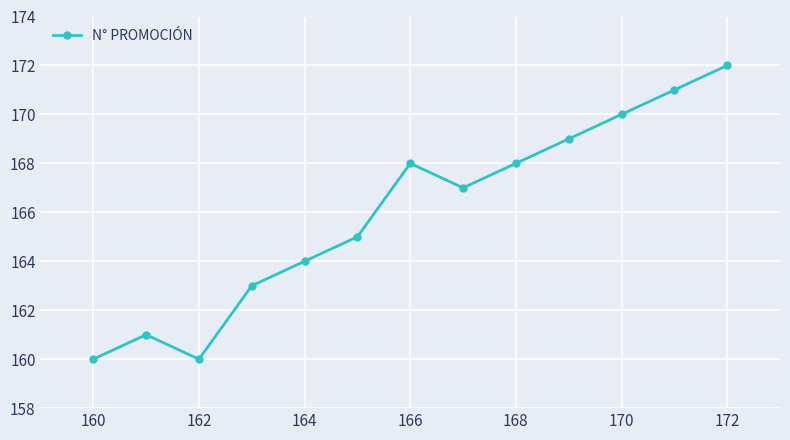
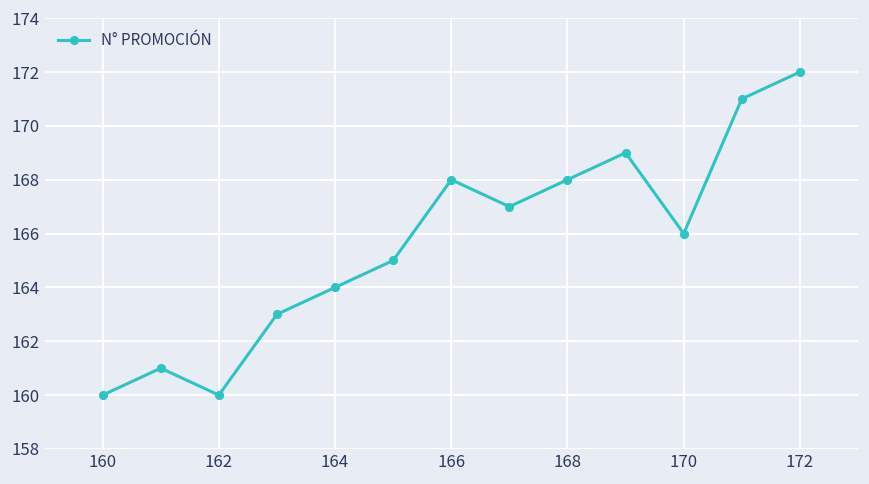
  {
    "160": 160,
    "162": 160,
    "164": 164,
    "166": 168,
    "168": 168,
-   "170": 170,
+   "170": 166,
    "172": 172
  }
